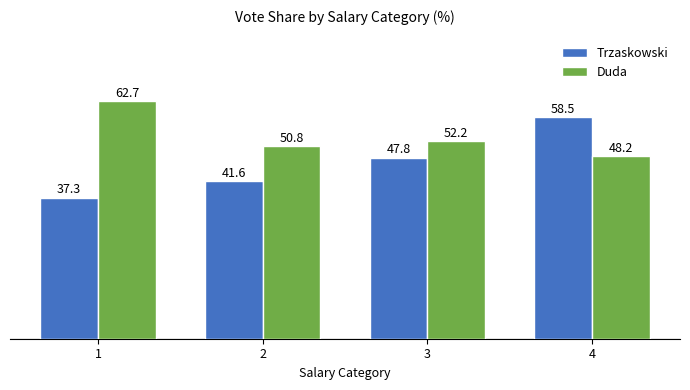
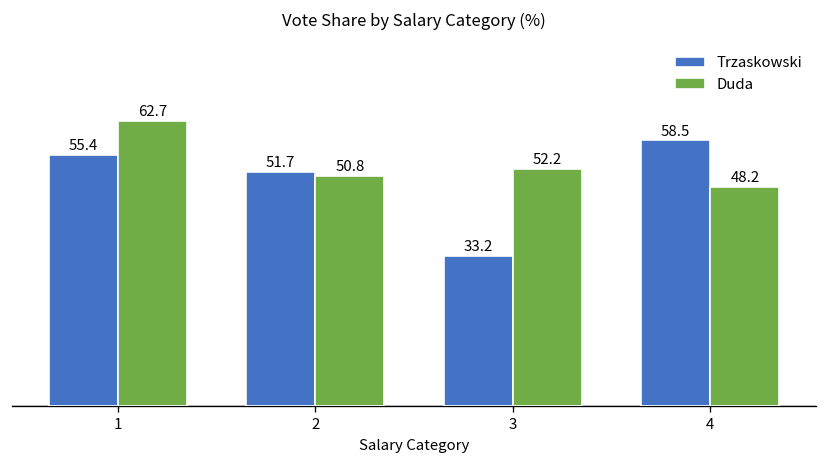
  {
    "Trzaskowski": {
-     "1": 37.3,
-     "2": 41.6,
-     "3": 47.8,
+     "1": 55.4,
+     "2": 51.7,
+     "3": 33.2,
      "4": 58.5
    },
    "Duda": {
      "1": 62.7,
      "2": 50.8,
      "3": 52.2,
      "4": 48.2
    }
  }
